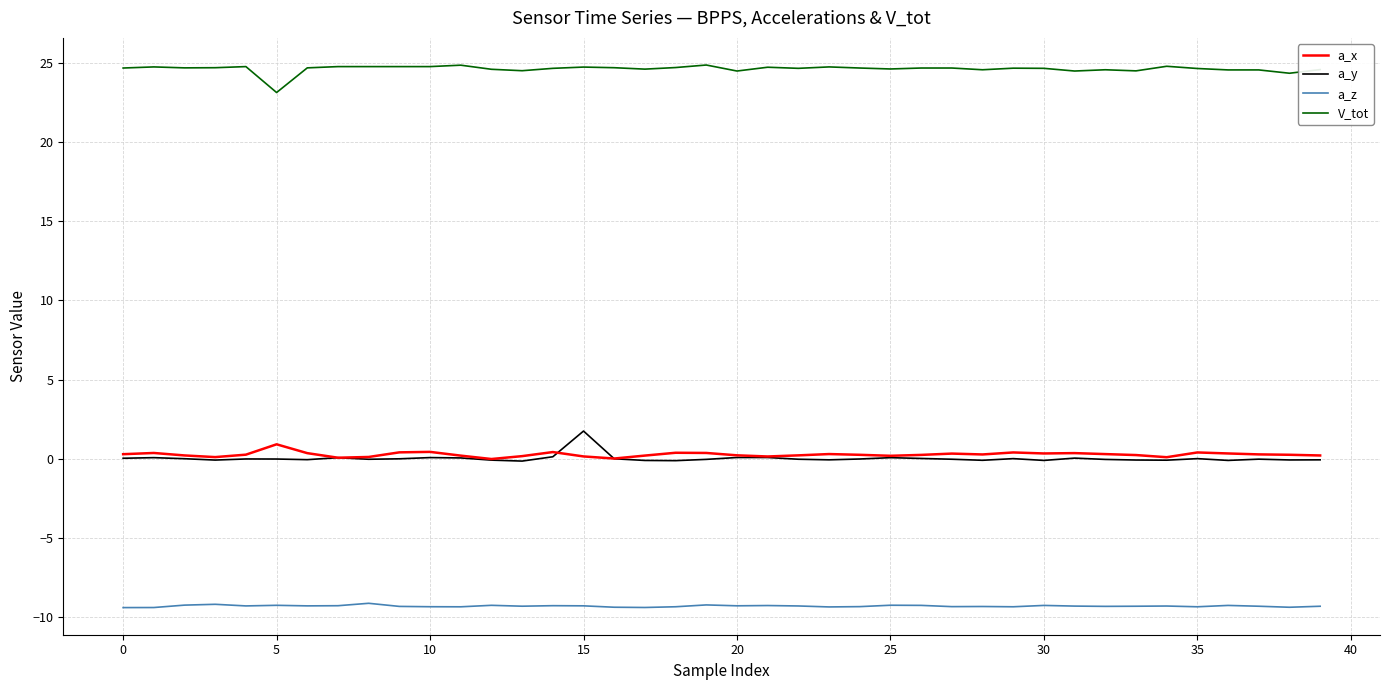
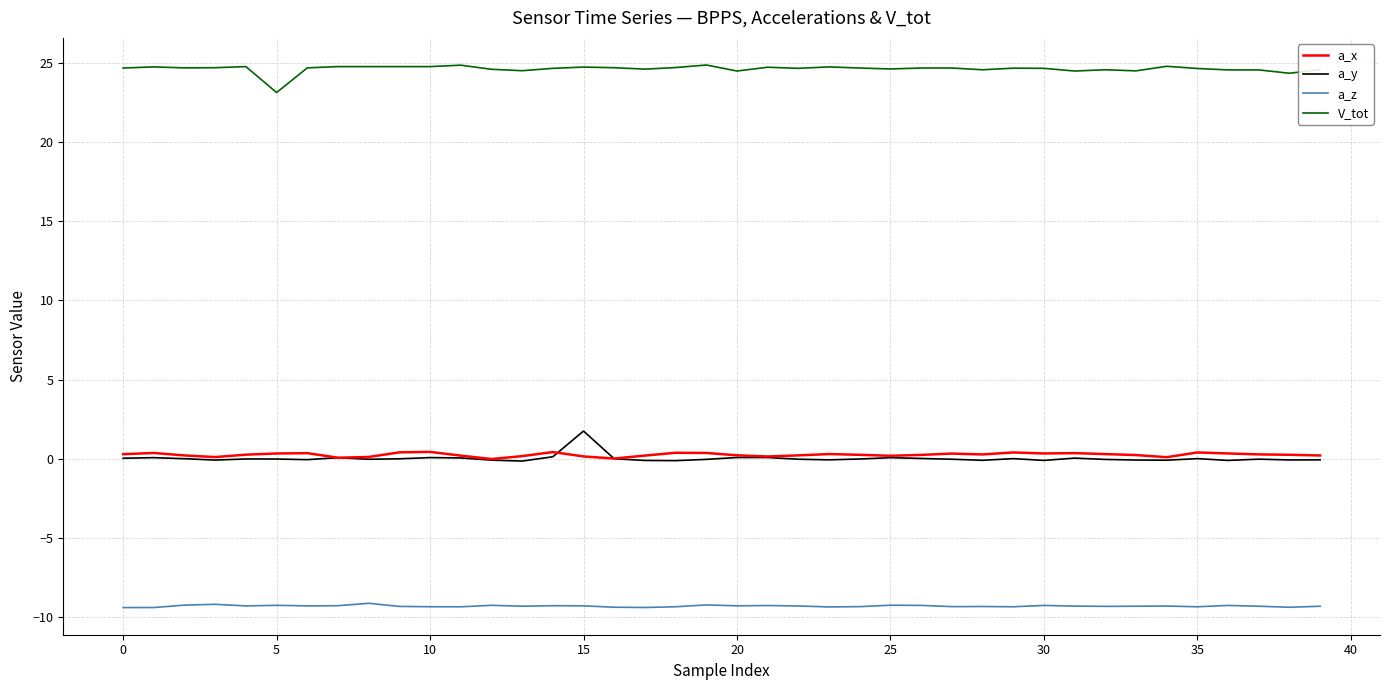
  {
    "a_x": {
      "0": 0.3,
-     "5": 0.9,
+     "5": 0.3,
      "10": 0.4,
      "15": 0.1,
      "30": 0.3,
      "35": 0.4
    },
    "a_y": {
      "0": 0.0,
      "5": 0.0,
      "10": 0.1,
      "15": 1.7,
      "30": -0.1,
      "35": 0.0
    },
    "a_z": {
      "0": -9.4,
      "5": -9.3,
      "10": -9.4,
      "15": -9.3,
      "20": -9.3,
      "25": -9.3,
      "30": -9.3,
      "35": -9.4
    },
    "V_tot": {
      "0": 24.7,
      "5": 23.2,
      "10": 24.8,
      "15": 24.8,
      "20": 24.5,
      "25": 24.6,
      "30": 24.7,
      "35": 24.7
    }
  }
